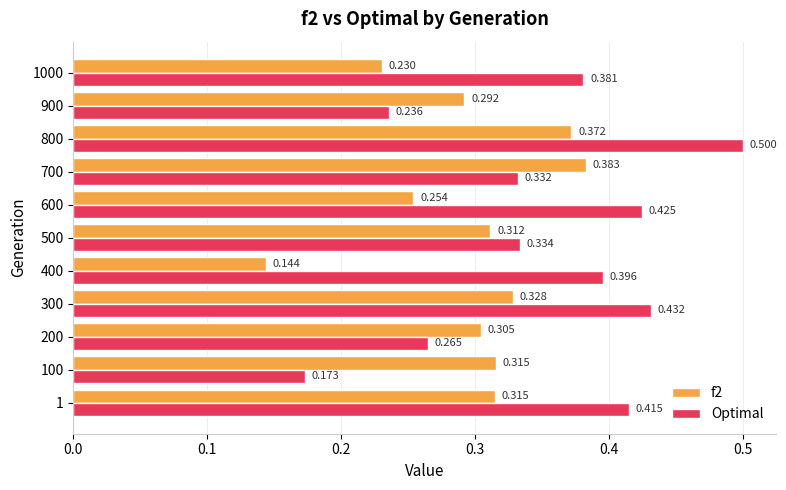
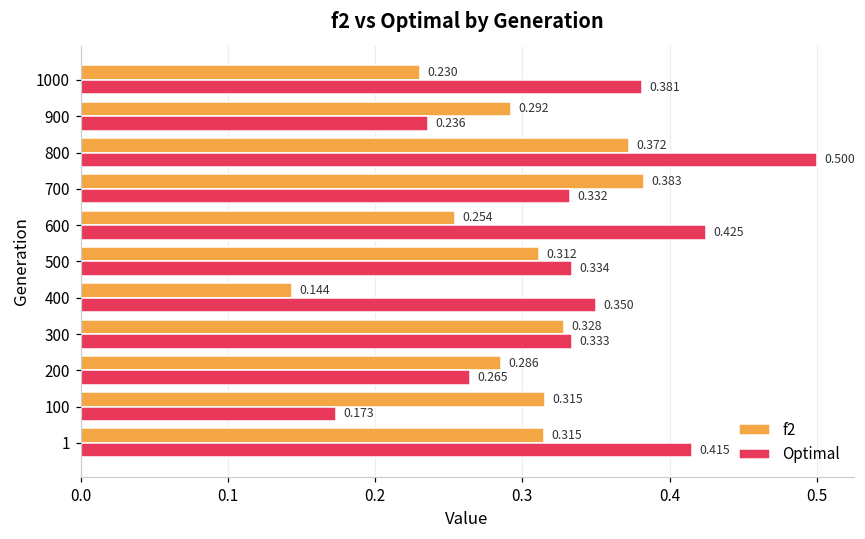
  {
    "f2": {
      "1000": 0.230,
      "900": 0.292,
      "800": 0.372,
      "700": 0.383,
      "600": 0.254,
      "500": 0.312,
      "400": 0.144,
      "300": 0.328,
-     "200": 0.305,
+     "200": 0.286,
      "100": 0.315,
      "1": 0.315
    },
    "Optimal": {
      "1000": 0.381,
      "900": 0.236,
      "800": 0.500,
      "700": 0.332,
      "600": 0.425,
      "500": 0.334,
-     "400": 0.396,
-     "300": 0.432,
+     "400": 0.350,
+     "300": 0.333,
      "200": 0.265,
      "100": 0.173,
      "1": 0.415
    }
  }
